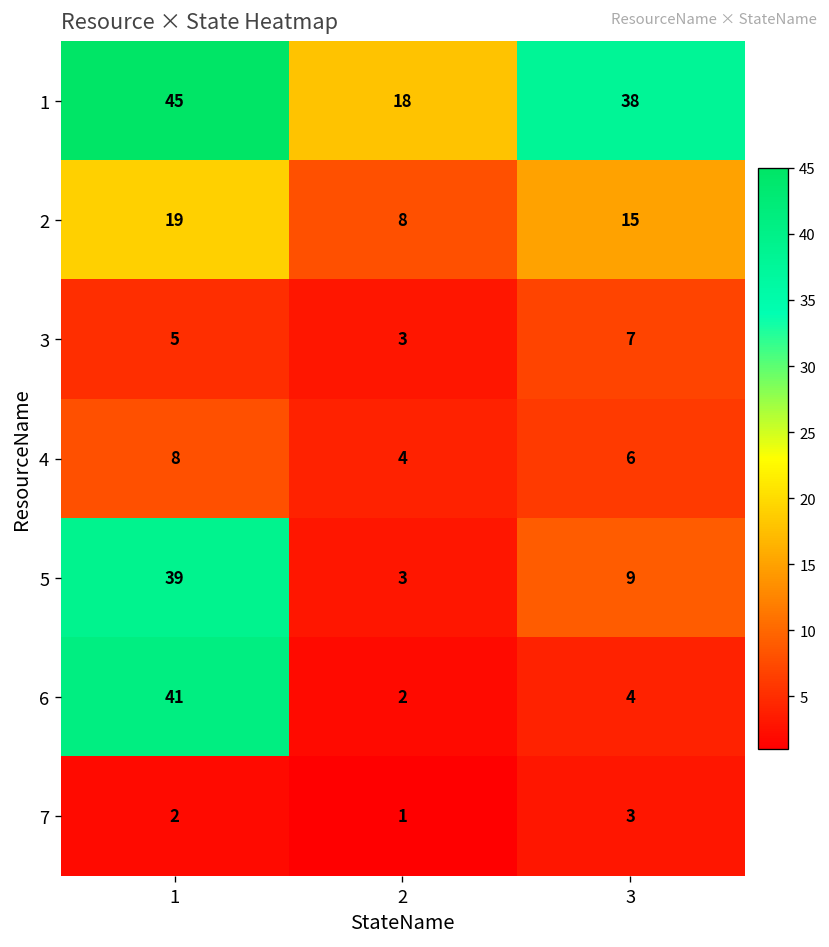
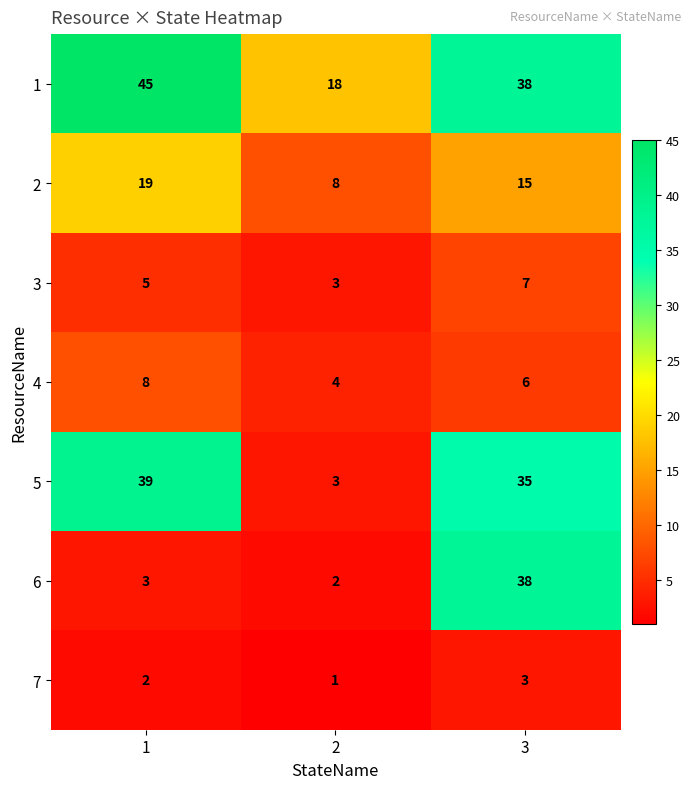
  {
    "1": {
      "1": 45,
      "2": 18,
      "3": 38
    },
    "2": {
      "1": 19,
      "2": 8,
      "3": 15
    },
    "3": {
      "1": 5,
      "2": 3,
      "3": 7
    },
    "4": {
      "1": 8,
      "2": 4,
      "3": 6
    },
    "5": {
      "1": 39,
      "2": 3,
-     "3": 9
+     "3": 35
    },
    "6": {
-     "1": 41,
+     "1": 3,
      "2": 2,
-     "3": 4
+     "3": 38
    },
    "7": {
      "1": 2,
      "2": 1,
      "3": 3
    }
  }
